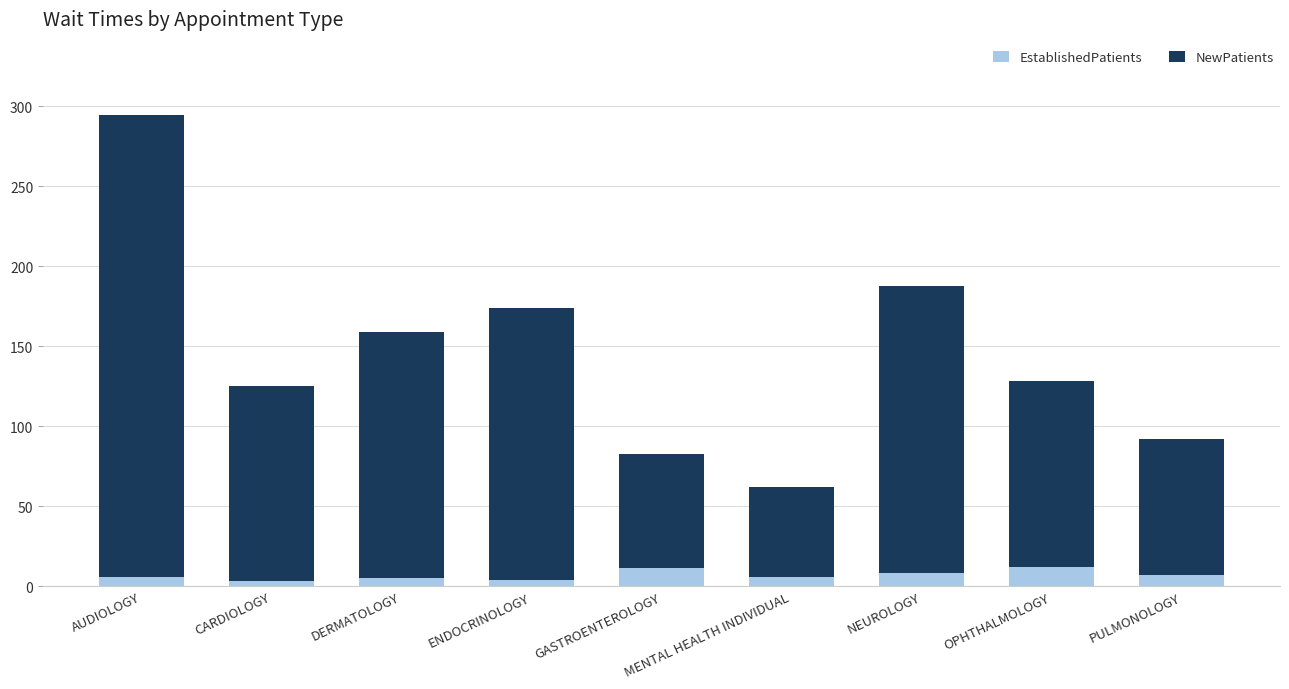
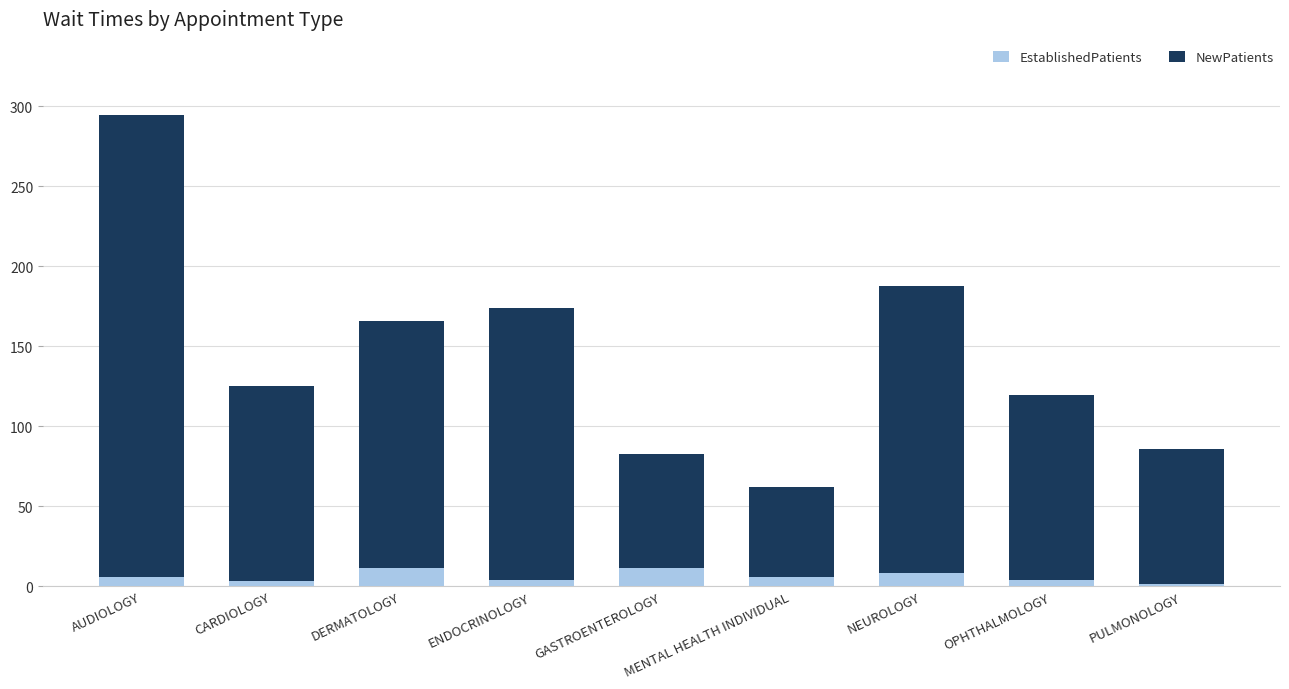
  {
    "EstablishedPatients": {
      "AUDIOLOGY": 6,
      "CARDIOLOGY": 3,
-     "DERMATOLOGY": 5,
+     "DERMATOLOGY": 11,
      "ENDOCRINOLOGY": 4,
      "GASTROENTEROLOGY": 12,
      "MENTAL HEALTH INDIVIDUAL": 6,
      "NEUROLOGY": 8,
-     "OPHTHALMOLOGY": 12,
-     "PULMONOLOGY": 7
+     "OPHTHALMOLOGY": 4,
+     "PULMONOLOGY": 1
    },
    "NewPatients": {
      "AUDIOLOGY": 289,
      "CARDIOLOGY": 122,
      "DERMATOLOGY": 154,
      "ENDOCRINOLOGY": 170,
      "GASTROENTEROLOGY": 72,
      "MENTAL HEALTH INDIVIDUAL": 56,
      "NEUROLOGY": 180,
      "OPHTHALMOLOGY": 116,
      "PULMONOLOGY": 85
    }
  }
